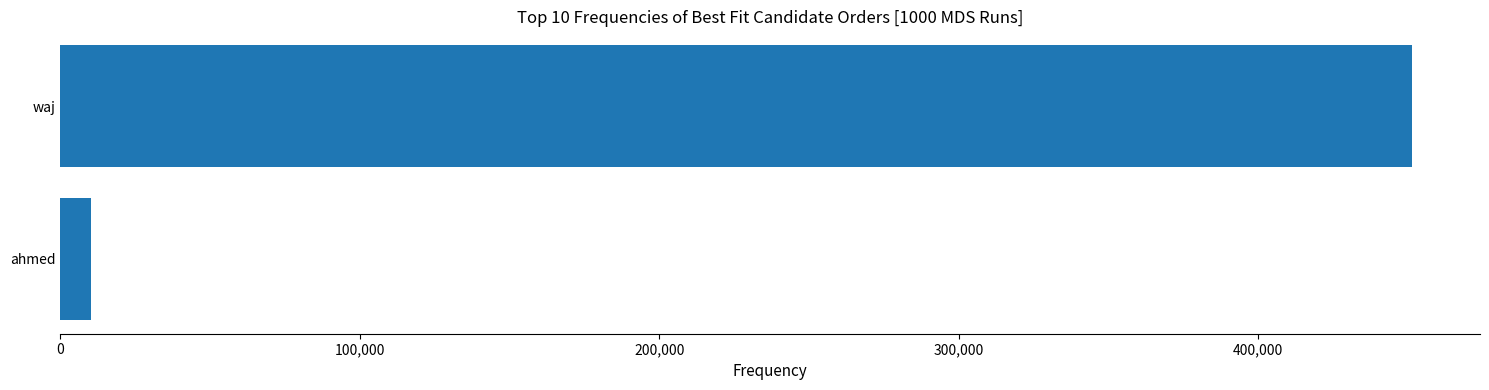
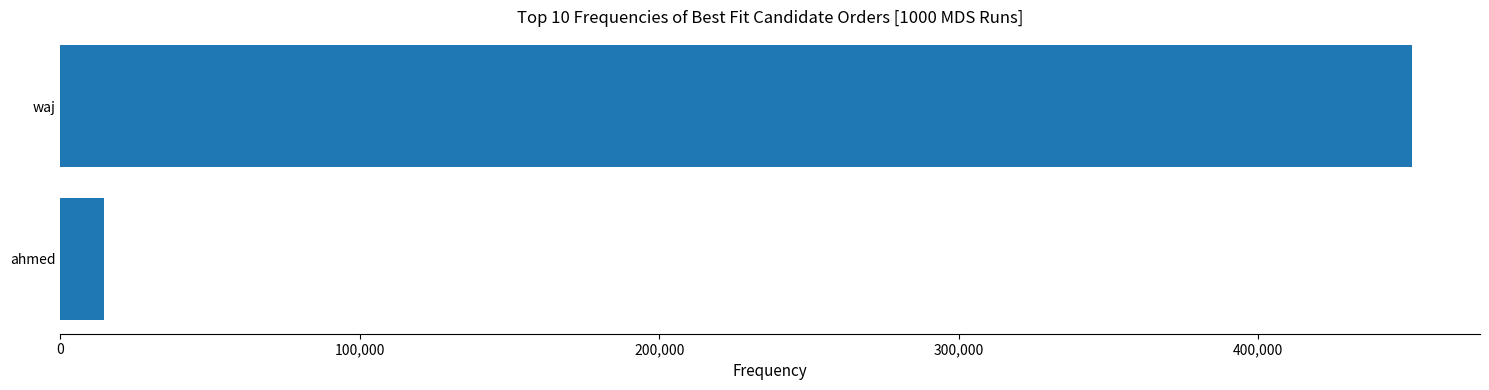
  {
    "waj": "452,000",
-   "ahmed": "10,000"
+   "ahmed": "15,000"
  }
